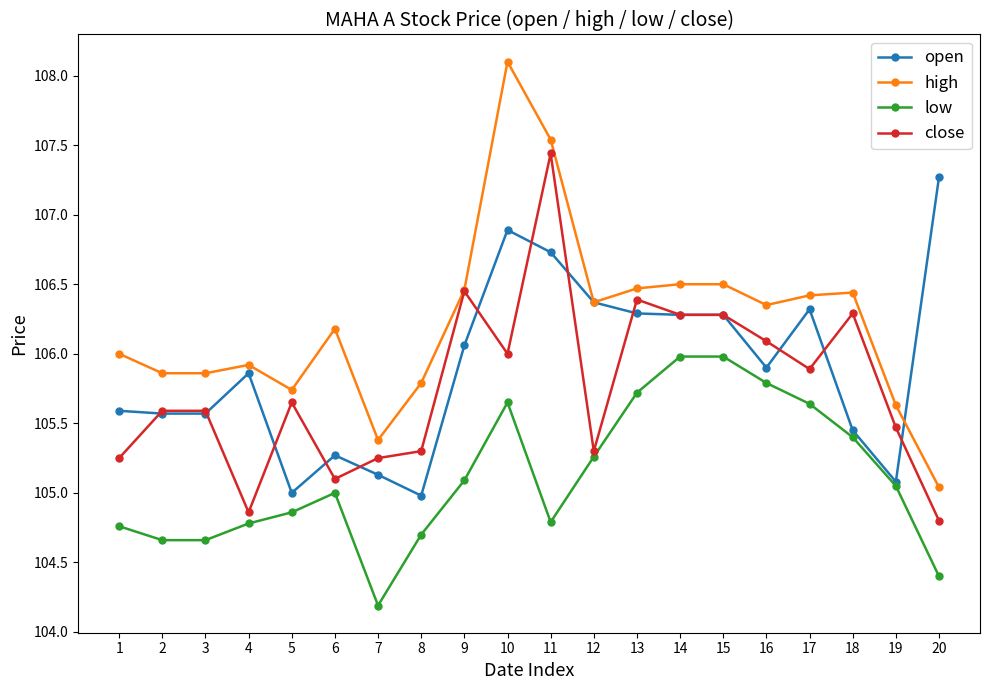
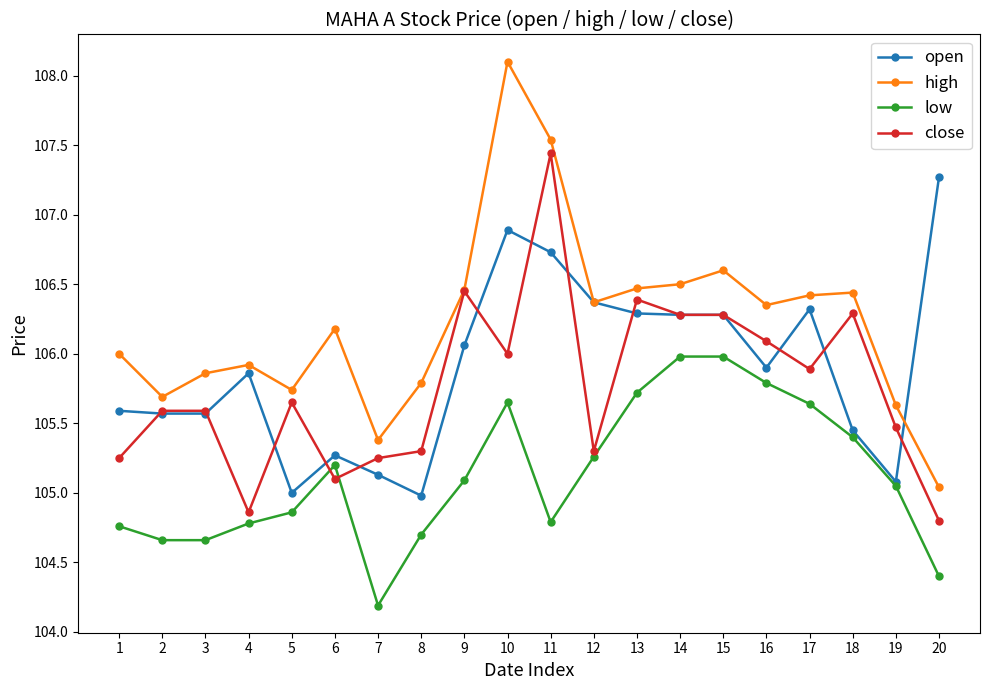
  {
    "open": {
      "1": 105.59,
      "2": 105.57,
      "3": 105.57,
      "4": 105.86,
      "5": 105.00,
      "6": 105.27,
      "7": 105.13,
      "8": 104.98,
      "9": 106.06,
      "10": 106.89,
      "11": 106.73,
      "13": 106.29,
      "16": 105.90,
      "17": 106.32,
      "18": 105.45,
      "19": 105.08,
      "20": 107.27
    },
    "high": {
      "1": 106.00,
-     "2": 105.86,
+     "2": 105.69,
      "3": 105.86,
      "4": 105.92,
      "5": 105.74,
      "6": 106.18,
      "7": 105.38,
      "8": 105.79,
      "10": 108.10,
      "11": 107.54,
      "13": 106.47,
      "14": 106.50,
-     "15": 106.5,
+     "15": 106.6,
      "16": 106.35,
      "17": 106.42,
      "18": 106.44,
      "19": 105.63,
      "20": 105.04
    },
    "low": {
      "1": 104.76,
      "2": 104.66,
      "3": 104.66,
      "4": 104.78,
      "5": 104.86,
-     "6": 105.0,
+     "6": 105.2,
      "7": 104.2,
      "8": 104.7,
      "9": 105.1,
      "10": 105.65,
      "11": 104.8,
      "12": 105.26,
      "13": 105.72,
      "14": 105.98,
      "15": 105.98,
      "16": 105.8,
      "17": 105.64,
      "18": 105.4,
      "19": 105.05,
      "20": 104.4
    },
    "close": {
      "1": 105.25,
      "2": 105.59,
      "3": 105.59,
      "4": 104.86,
      "5": 105.65,
      "6": 105.10,
      "7": 105.25,
      "8": 105.30,
      "10": 106.00,
      "11": 107.44,
      "12": 105.30,
      "13": 106.39,
      "16": 106.09,
      "17": 105.89,
      "18": 106.29,
      "19": 105.47,
      "20": 104.80
    }
  }
